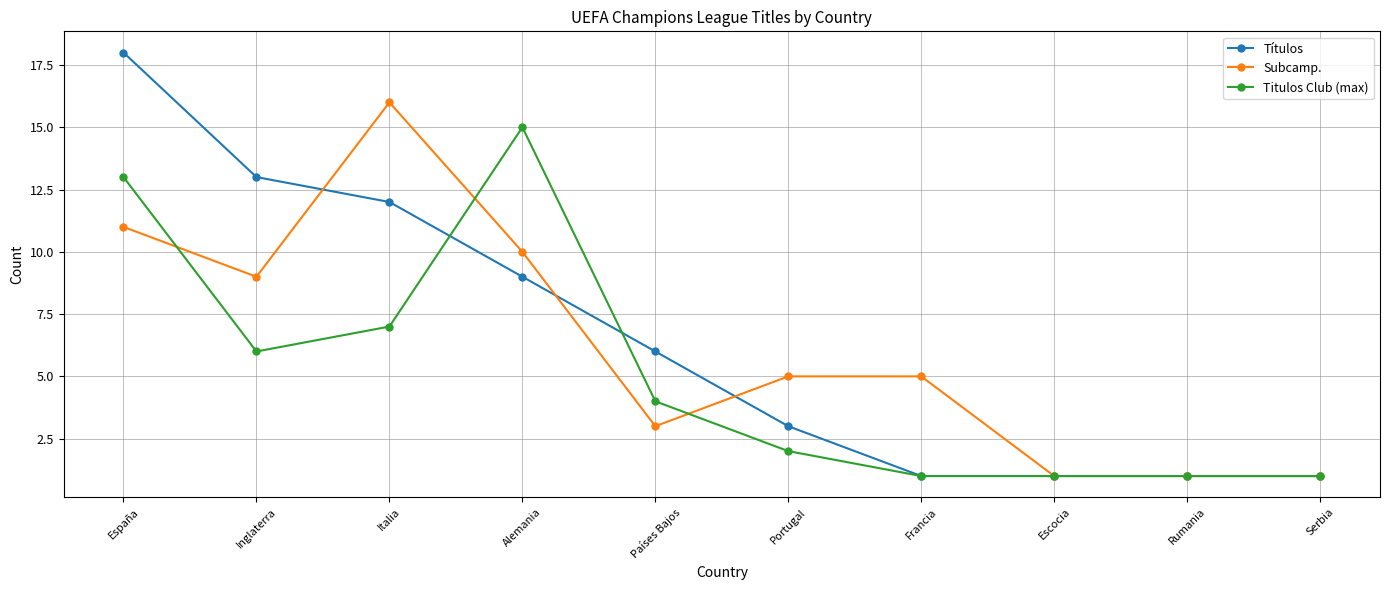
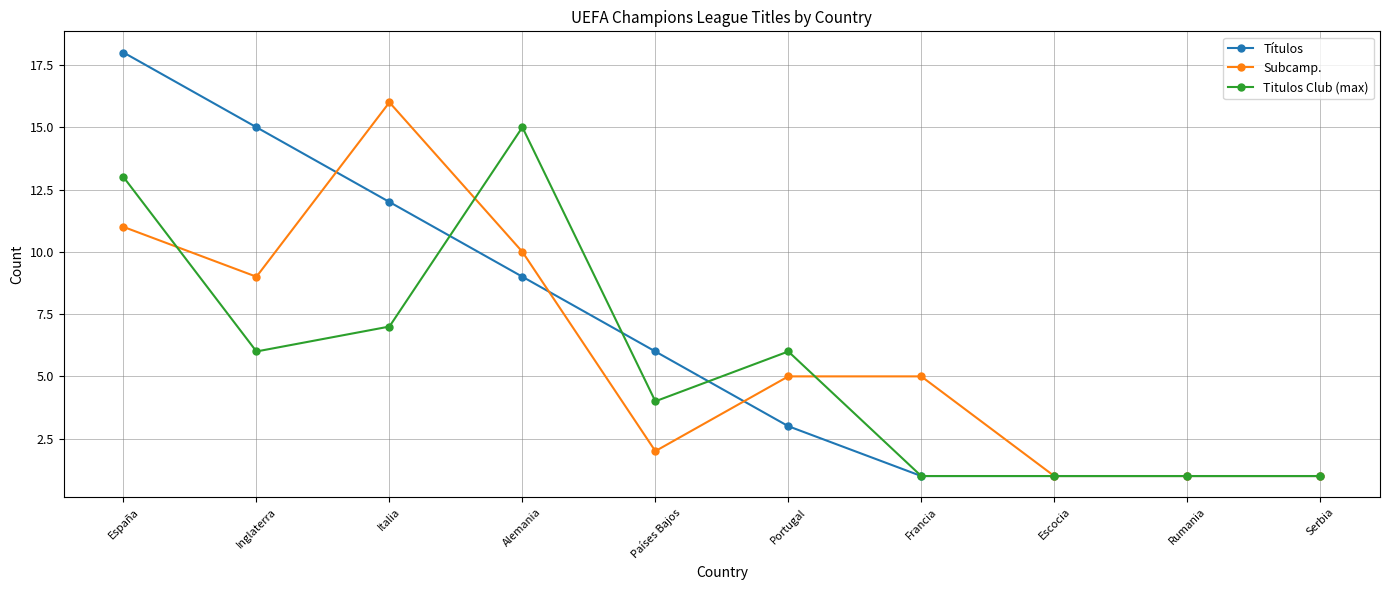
  {
    "Títulos": {
      "España": 18,
-     "Inglaterra": 13,
+     "Inglaterra": 15,
      "Italia": 12,
      "Alemania": 9,
      "Países Bajos": 6,
      "Portugal": 3
    },
    "Subcamp.": {
      "España": 11,
      "Inglaterra": 9,
      "Italia": 16,
      "Alemania": 10,
-     "Países Bajos": 3,
+     "Países Bajos": 2,
      "Portugal": 5,
      "Francia": 5
    },
    "Titulos Club (max)": {
      "España": 13,
      "Inglaterra": 6,
      "Italia": 7,
      "Alemania": 15,
      "Países Bajos": 4,
-     "Portugal": 2
+     "Portugal": 6
    }
  }
